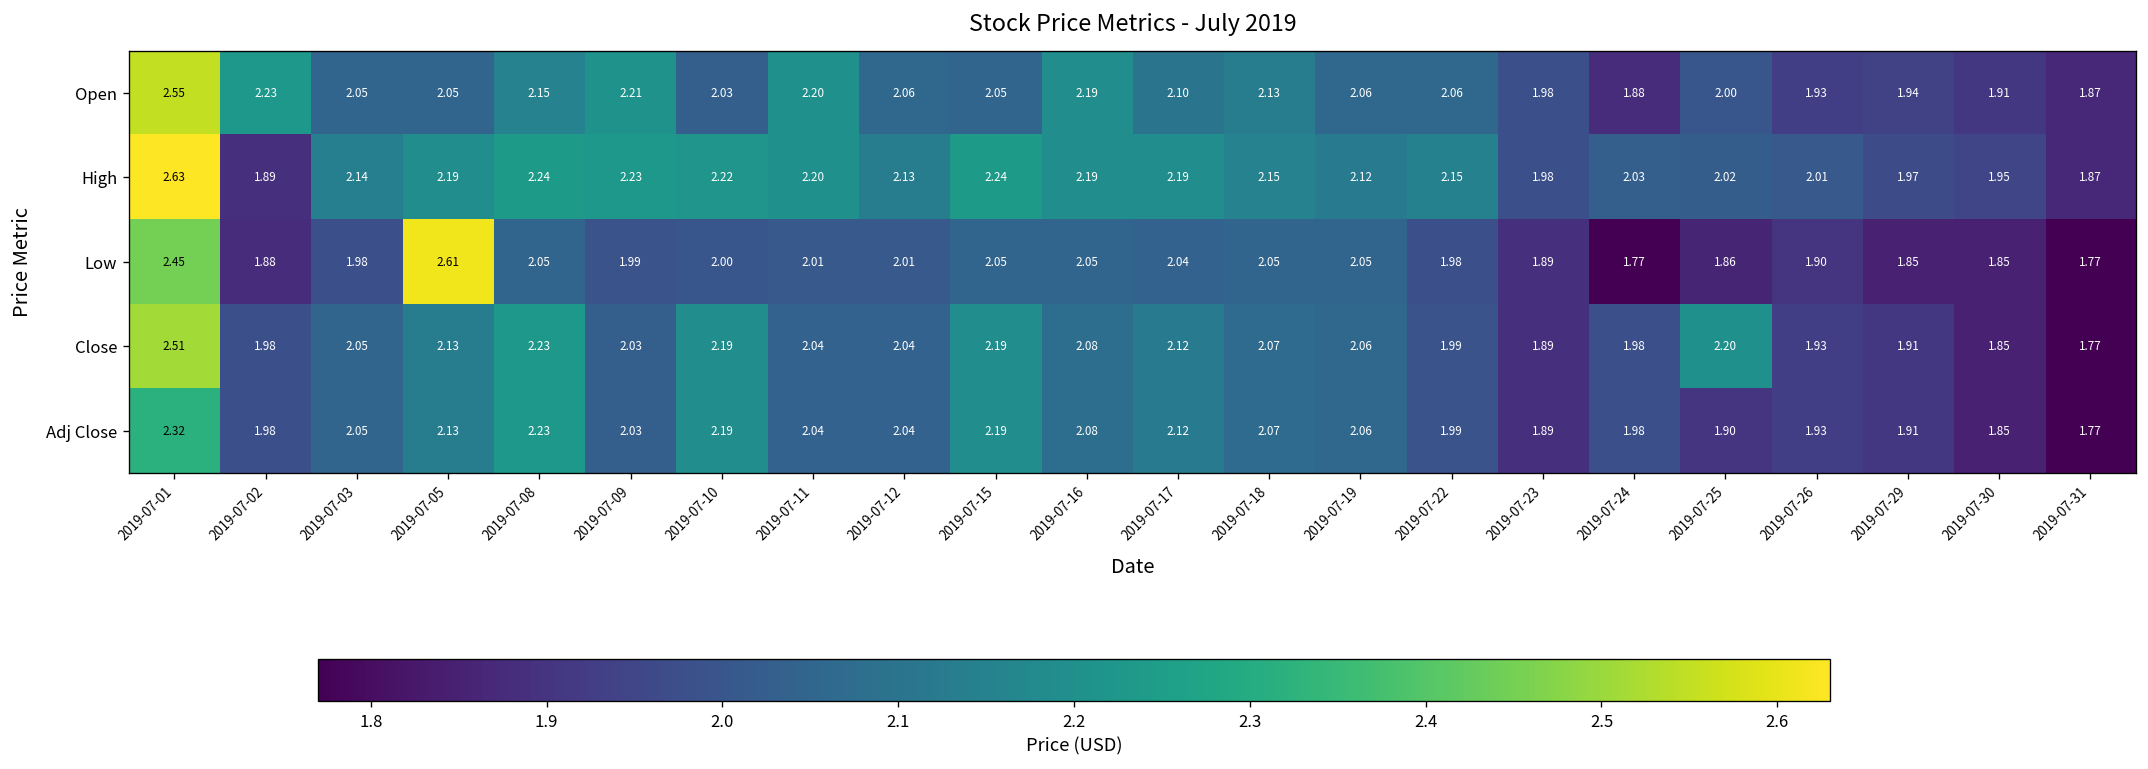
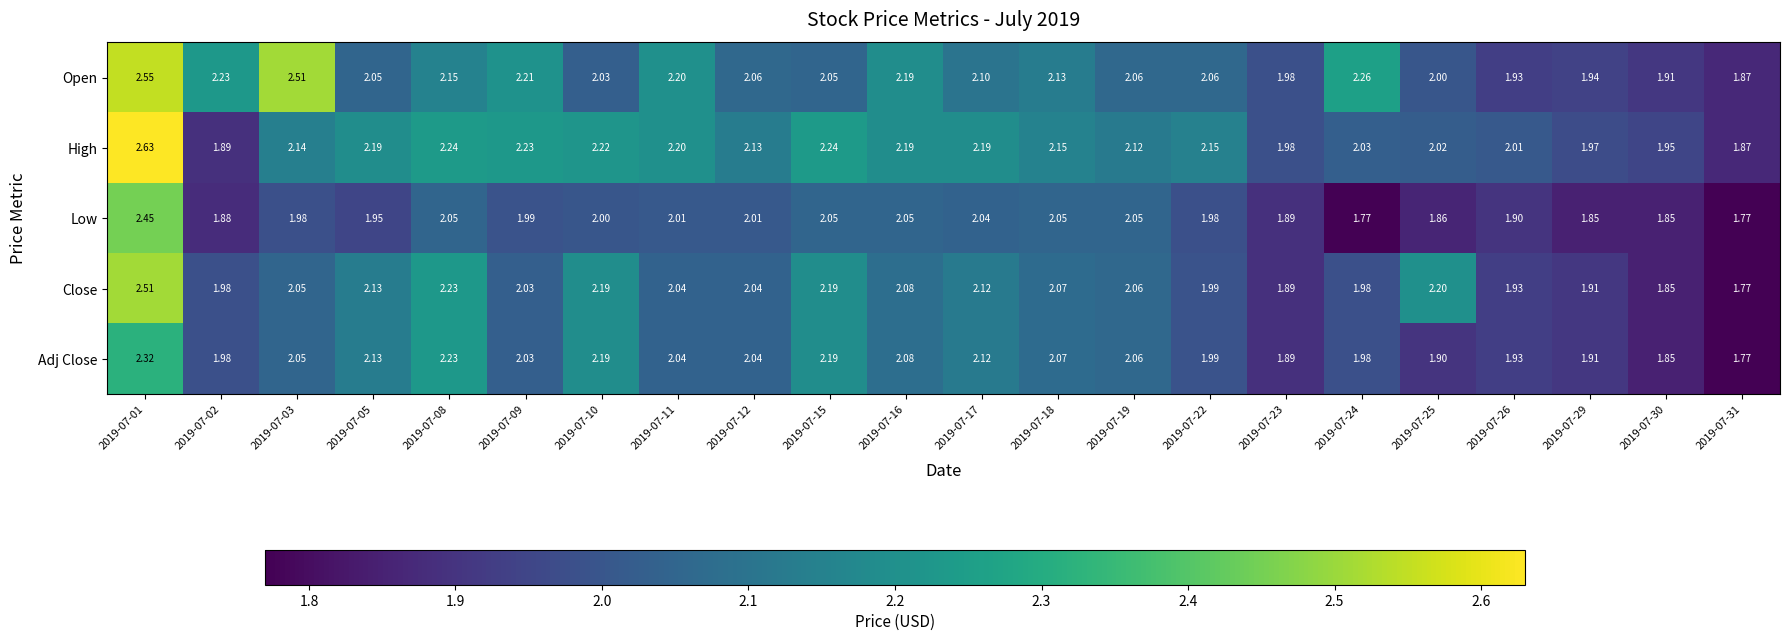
  {
    "Open": {
      "2019-07-01": 2.55,
      "2019-07-02": 2.23,
-     "2019-07-03": 2.05,
+     "2019-07-03": 2.51,
      "2019-07-05": 2.05,
      "2019-07-08": 2.15,
      "2019-07-09": 2.21,
      "2019-07-10": 2.03,
      "2019-07-11": 2.20,
      "2019-07-12": 2.06,
      "2019-07-15": 2.05,
      "2019-07-16": 2.19,
      "2019-07-17": 2.10,
      "2019-07-18": 2.13,
      "2019-07-19": 2.06,
      "2019-07-22": 2.06,
      "2019-07-23": 1.98,
-     "2019-07-24": 1.88,
+     "2019-07-24": 2.26,
      "2019-07-25": 2.00,
      "2019-07-26": 1.93,
      "2019-07-29": 1.94,
      "2019-07-30": 1.91,
      "2019-07-31": 1.87
    },
    "High": {
      "2019-07-01": 2.63,
      "2019-07-02": 1.89,
      "2019-07-03": 2.14,
      "2019-07-05": 2.19,
      "2019-07-08": 2.24,
      "2019-07-09": 2.23,
      "2019-07-10": 2.22,
      "2019-07-11": 2.20,
      "2019-07-12": 2.13,
      "2019-07-15": 2.24,
      "2019-07-16": 2.19,
      "2019-07-17": 2.19,
      "2019-07-18": 2.15,
      "2019-07-19": 2.12,
      "2019-07-22": 2.15,
      "2019-07-23": 1.98,
      "2019-07-24": 2.03,
      "2019-07-25": 2.02,
      "2019-07-26": 2.01,
      "2019-07-29": 1.97,
      "2019-07-30": 1.95,
      "2019-07-31": 1.87
    },
    "Low": {
      "2019-07-01": 2.45,
      "2019-07-02": 1.88,
      "2019-07-03": 1.98,
-     "2019-07-05": 2.61,
+     "2019-07-05": 1.95,
      "2019-07-08": 2.05,
      "2019-07-09": 1.99,
      "2019-07-10": 2.00,
      "2019-07-11": 2.01,
      "2019-07-12": 2.01,
      "2019-07-15": 2.05,
      "2019-07-16": 2.05,
      "2019-07-17": 2.04,
      "2019-07-18": 2.05,
      "2019-07-19": 2.05,
      "2019-07-22": 1.98,
      "2019-07-23": 1.89,
      "2019-07-24": 1.77,
      "2019-07-25": 1.86,
      "2019-07-26": 1.90,
      "2019-07-29": 1.85,
      "2019-07-30": 1.85,
      "2019-07-31": 1.77
    },
    "Close": {
      "2019-07-01": 2.51,
      "2019-07-02": 1.98,
      "2019-07-03": 2.05,
      "2019-07-05": 2.13,
      "2019-07-08": 2.23,
      "2019-07-09": 2.03,
      "2019-07-10": 2.19,
      "2019-07-11": 2.04,
      "2019-07-12": 2.04,
      "2019-07-15": 2.19,
      "2019-07-16": 2.08,
      "2019-07-17": 2.12,
      "2019-07-18": 2.07,
      "2019-07-19": 2.06,
      "2019-07-22": 1.99,
      "2019-07-23": 1.89,
      "2019-07-24": 1.98,
      "2019-07-25": 2.20,
      "2019-07-26": 1.93,
      "2019-07-29": 1.91,
      "2019-07-30": 1.85,
      "2019-07-31": 1.77
    },
    "Adj Close": {
      "2019-07-01": 2.32,
      "2019-07-02": 1.98,
      "2019-07-03": 2.05,
      "2019-07-05": 2.13,
      "2019-07-08": 2.23,
      "2019-07-09": 2.03,
      "2019-07-10": 2.19,
      "2019-07-11": 2.04,
      "2019-07-12": 2.04,
      "2019-07-15": 2.19,
      "2019-07-16": 2.08,
      "2019-07-17": 2.12,
      "2019-07-18": 2.07,
      "2019-07-19": 2.06,
      "2019-07-22": 1.99,
      "2019-07-23": 1.89,
      "2019-07-24": 1.98,
      "2019-07-25": 1.90,
      "2019-07-26": 1.93,
      "2019-07-29": 1.91,
      "2019-07-30": 1.85,
      "2019-07-31": 1.77
    }
  }
